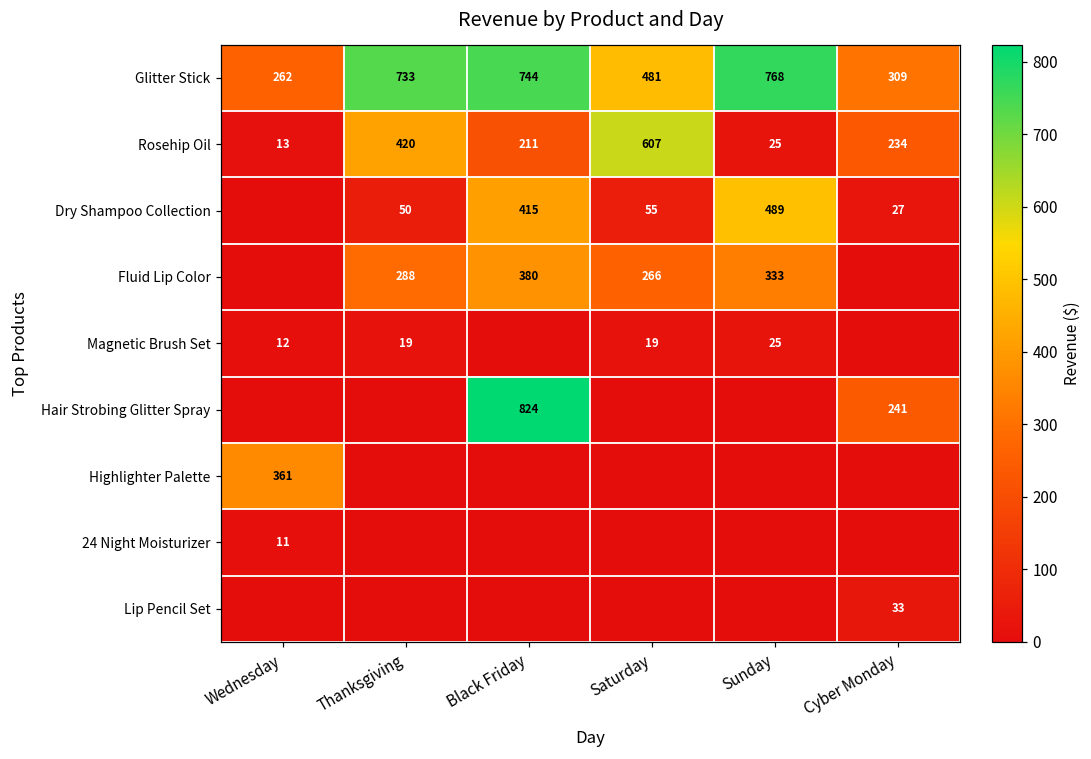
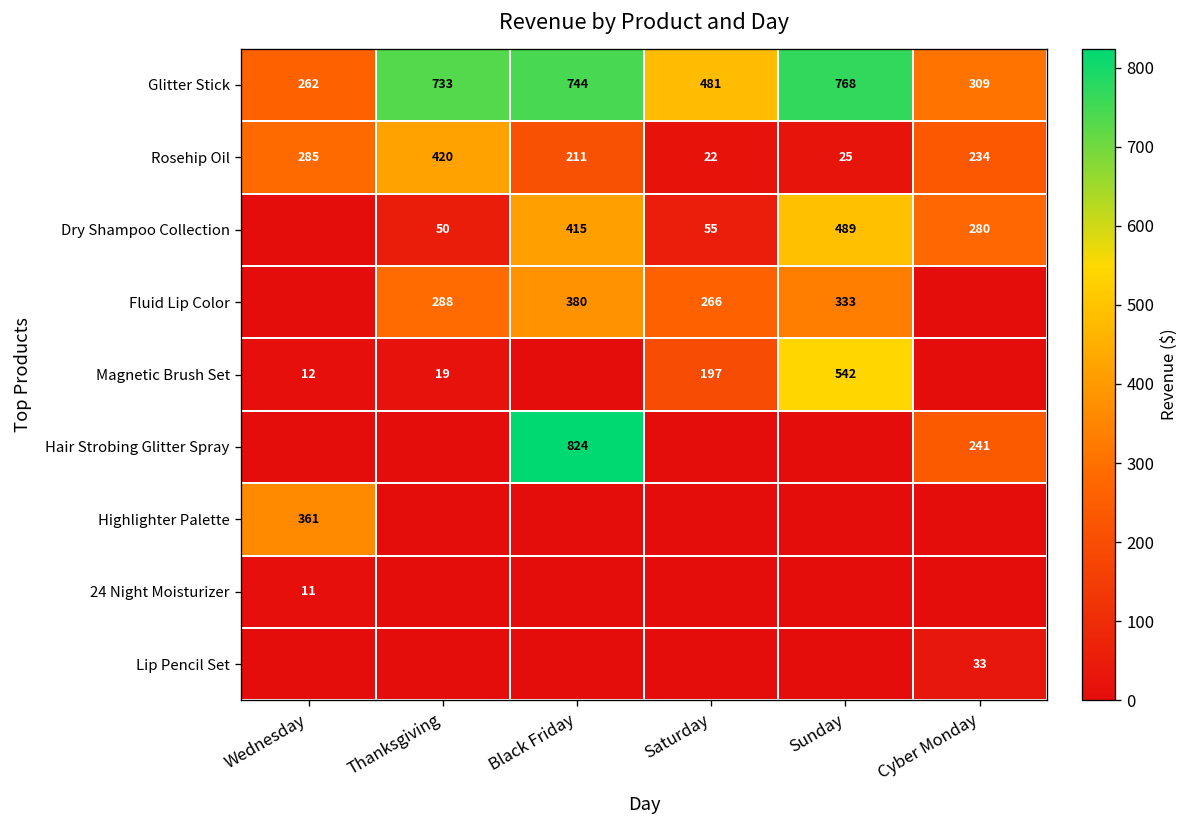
  {
    "Glitter Stick": {
      "Wednesday": 262,
      "Thanksgiving": 733,
      "Black Friday": 744,
      "Saturday": 481,
      "Sunday": 768,
      "Cyber Monday": 309
    },
    "Rosehip Oil": {
-     "Wednesday": 13,
+     "Wednesday": 285,
      "Thanksgiving": 420,
      "Black Friday": 211,
-     "Saturday": 607,
+     "Saturday": 22,
      "Sunday": 25,
      "Cyber Monday": 234
    },
    "Dry Shampoo Collection": {
      "Thanksgiving": 50,
      "Black Friday": 415,
      "Saturday": 55,
      "Sunday": 489,
-     "Cyber Monday": 27
+     "Cyber Monday": 280
    },
    "Fluid Lip Color": {
      "Thanksgiving": 288,
      "Black Friday": 380,
      "Saturday": 266,
      "Sunday": 333
    },
    "Magnetic Brush Set": {
      "Wednesday": 12,
      "Thanksgiving": 19,
-     "Saturday": 19,
-     "Sunday": 25
+     "Saturday": 197,
+     "Sunday": 542
    },
    "Hair Strobing Glitter Spray": {
      "Black Friday": 824,
      "Cyber Monday": 241
    },
    "Highlighter Palette": {
      "Wednesday": 361
    },
    "24 Night Moisturizer": {
      "Wednesday": 11
    },
    "Lip Pencil Set": {
      "Cyber Monday": 33
    }
  }
